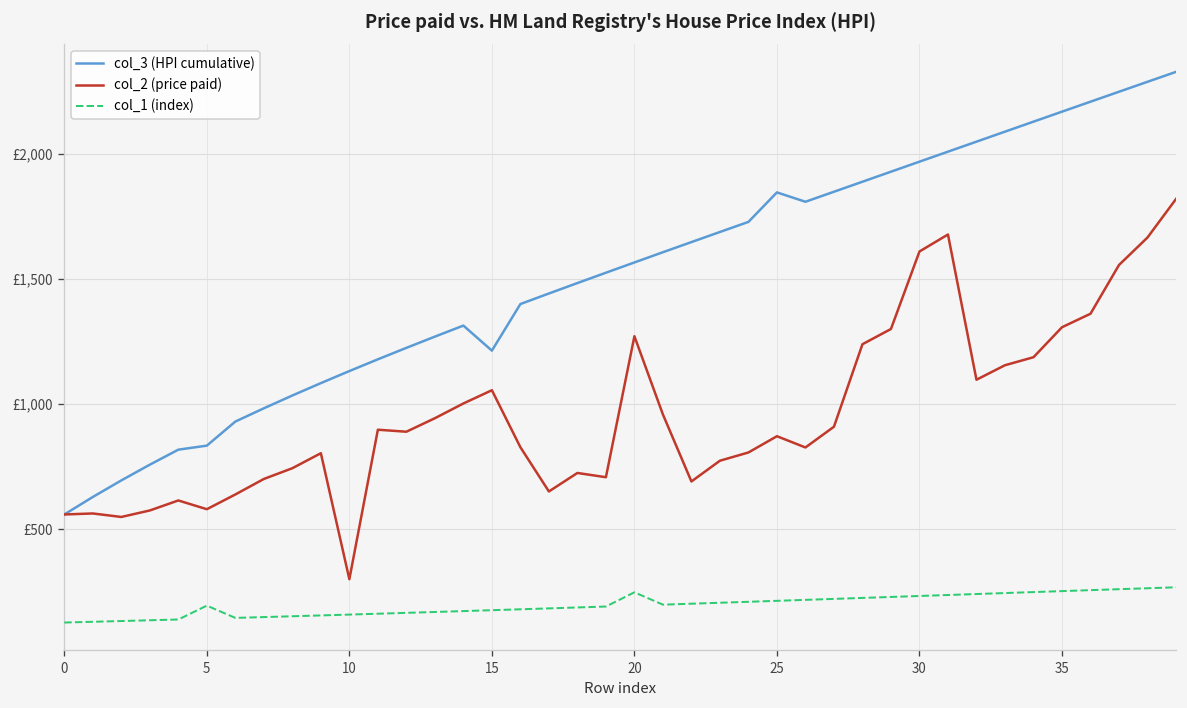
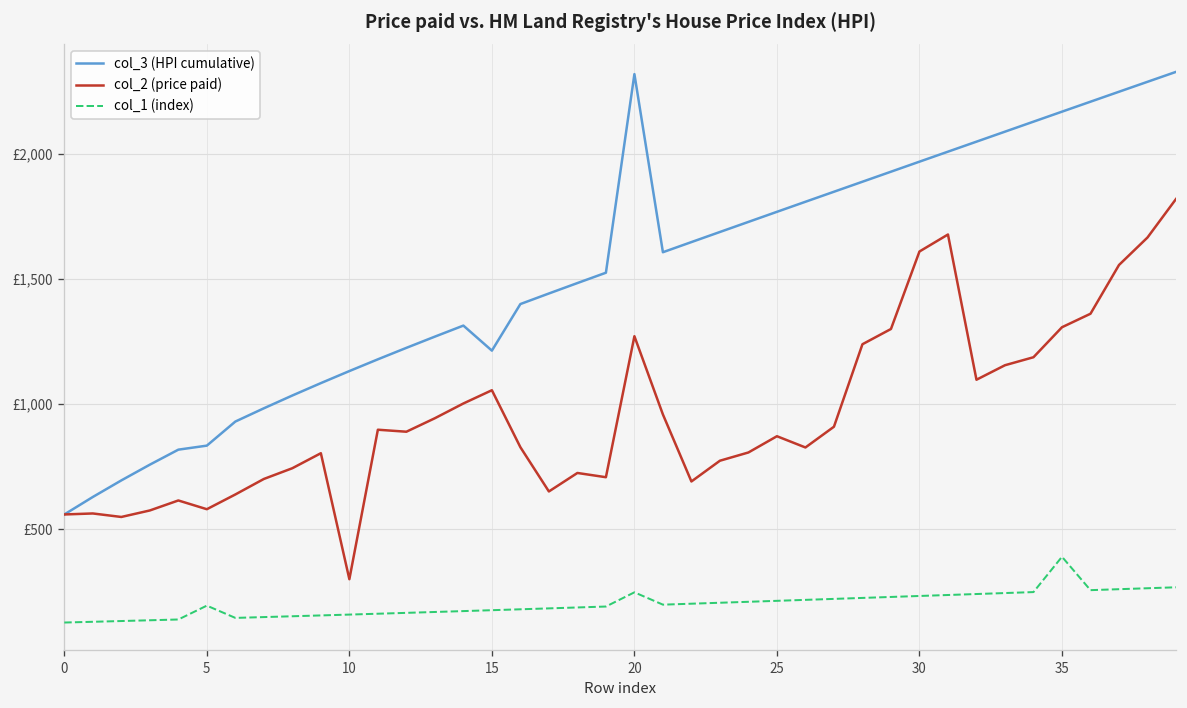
  {
    "col_3 (HPI cumulative)": {
      "5": "£830",
      "10": "£1,130",
      "15": "£1,210",
-     "20": "£1,570",
-     "25": "£1,850",
+     "20": "£2,320",
+     "25": "£1,770",
      "30": "£1,970",
      "35": "£2,170"
    },
    "col_2 (price paid)": {
      "5": "£580",
      "10": "£300",
      "15": "£1,060",
      "20": "£1,270",
      "25": "£870",
      "30": "£1,610",
      "35": "£1,310"
    },
    "col_1 (index)": {
      "0": "£130",
      "5": "£190",
      "10": "£160",
      "15": "£180",
      "20": "£250",
      "25": "£210",
      "30": "£230",
-     "35": "£250"
+     "35": "£390"
    }
  }
